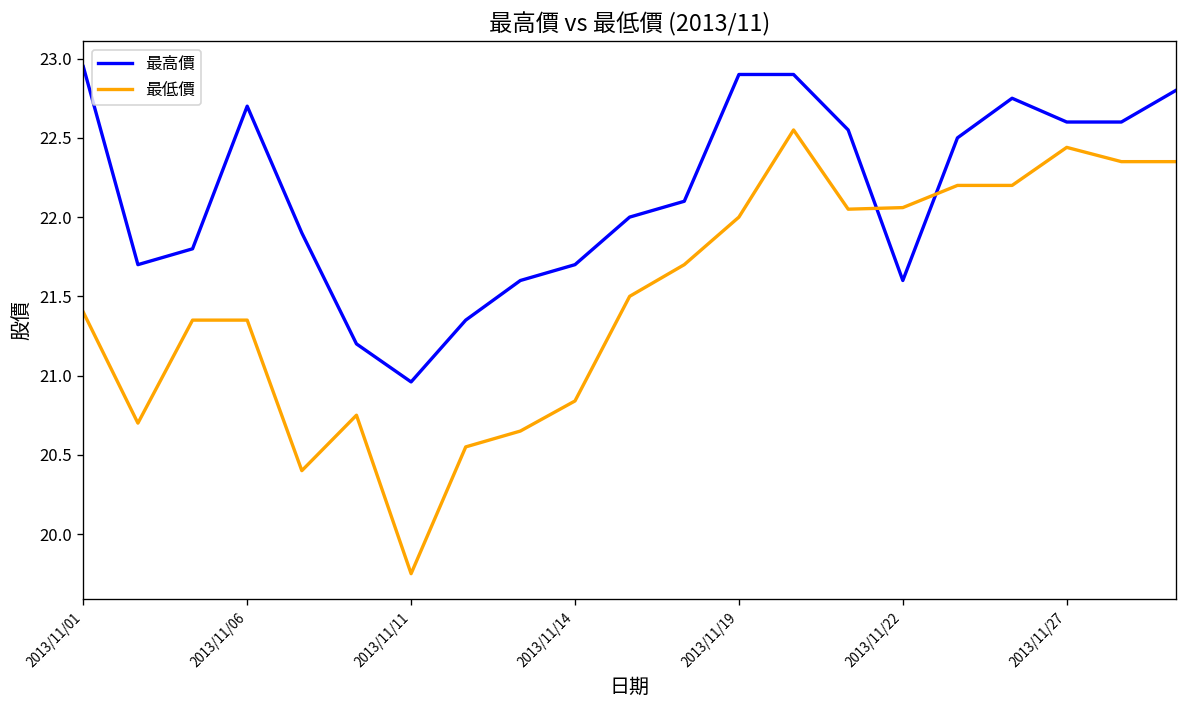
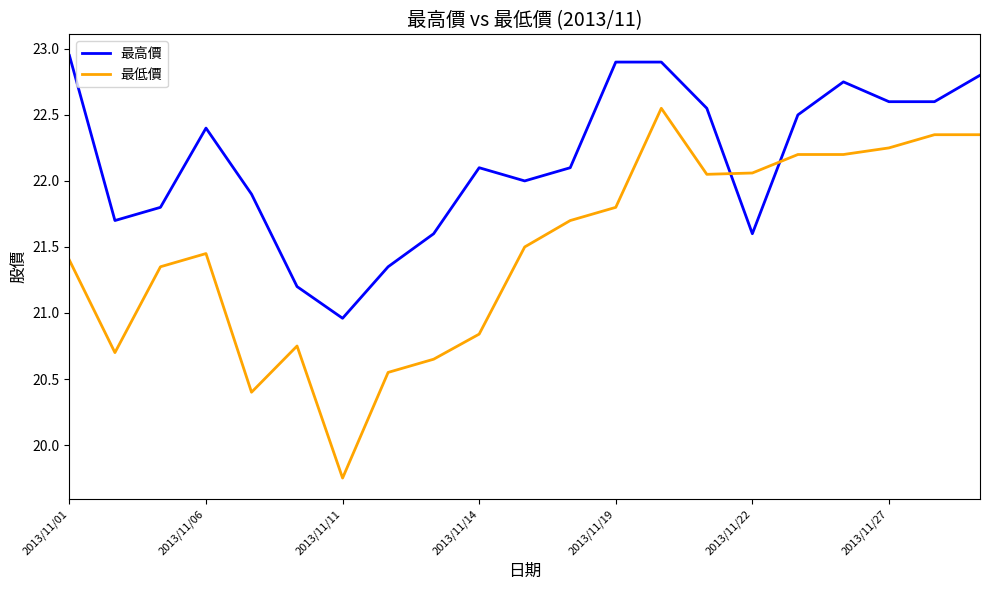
  {
    "最高價": {
      "2013/11/01": 22.95,
-     "2013/11/06": 22.7,
+     "2013/11/06": 22.4,
      "2013/11/11": 20.96,
-     "2013/11/14": 21.7,
+     "2013/11/14": 22.1,
      "2013/11/19": 22.9,
      "2013/11/22": 21.6,
      "2013/11/27": 22.6
    },
    "最低價": {
      "2013/11/01": 21.40,
-     "2013/11/06": 21.35,
+     "2013/11/06": 21.45,
      "2013/11/11": 19.75,
      "2013/11/14": 20.84,
-     "2013/11/19": 22.0,
+     "2013/11/19": 21.8,
      "2013/11/22": 22.06,
-     "2013/11/27": 22.44
+     "2013/11/27": 22.25
    }
  }
